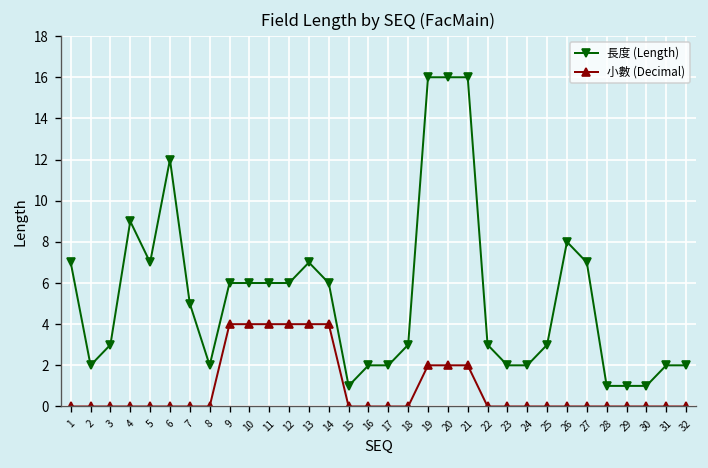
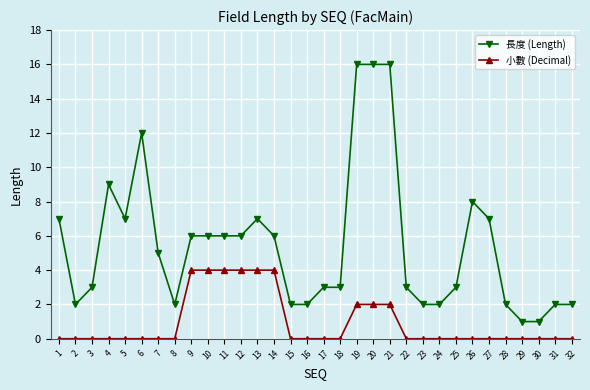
  {
    "長度 (Length)": {
      "1": 7,
      "2": 2,
      "3": 3,
      "4": 9,
      "5": 7,
      "6": 12,
      "7": 5,
      "8": 2,
      "9": 6,
      "10": 6,
      "11": 6,
      "12": 6,
      "13": 7,
      "14": 6,
-     "15": 1,
+     "15": 2,
      "16": 2,
-     "17": 2,
+     "17": 3,
      "18": 3,
      "19": 16,
      "20": 16,
      "21": 16,
      "22": 3,
      "23": 2,
      "24": 2,
      "25": 3,
      "26": 8,
      "27": 7,
-     "28": 1,
+     "28": 2,
      "29": 1,
      "30": 1,
      "31": 2,
      "32": 2
    },
    "小數 (Decimal)": {
      "1": 0,
      "2": 0,
      "3": 0,
      "4": 0,
      "5": 0,
      "6": 0,
      "7": 0,
      "8": 0,
      "9": 4,
      "10": 4,
      "11": 4,
      "12": 4,
      "13": 4,
      "14": 4,
      "15": 0,
      "16": 0,
      "17": 0,
      "18": 0,
      "19": 2,
      "20": 2,
      "21": 2,
      "22": 0,
      "23": 0,
      "24": 0,
      "25": 0,
      "26": 0,
      "27": 0,
      "28": 0,
      "29": 0,
      "30": 0,
      "31": 0,
      "32": 0
    }
  }
